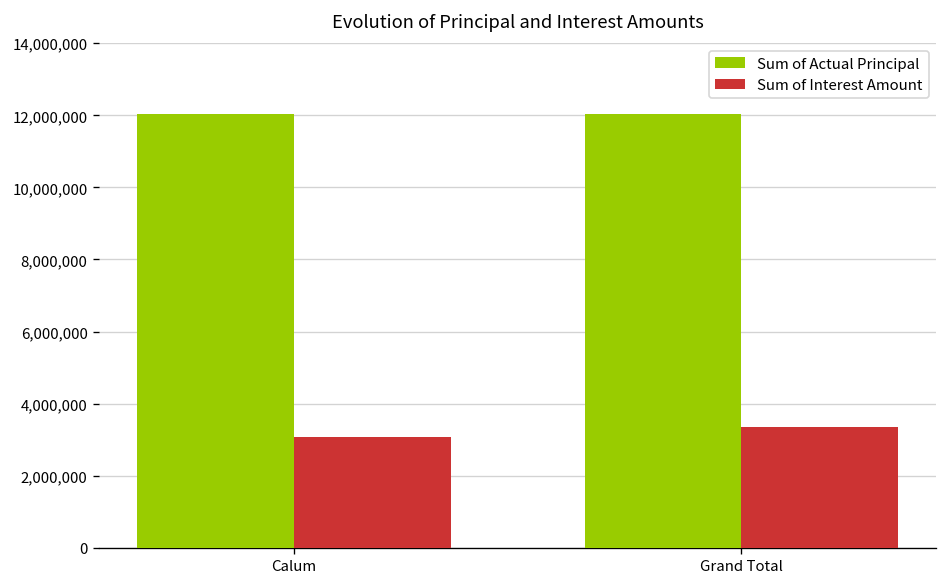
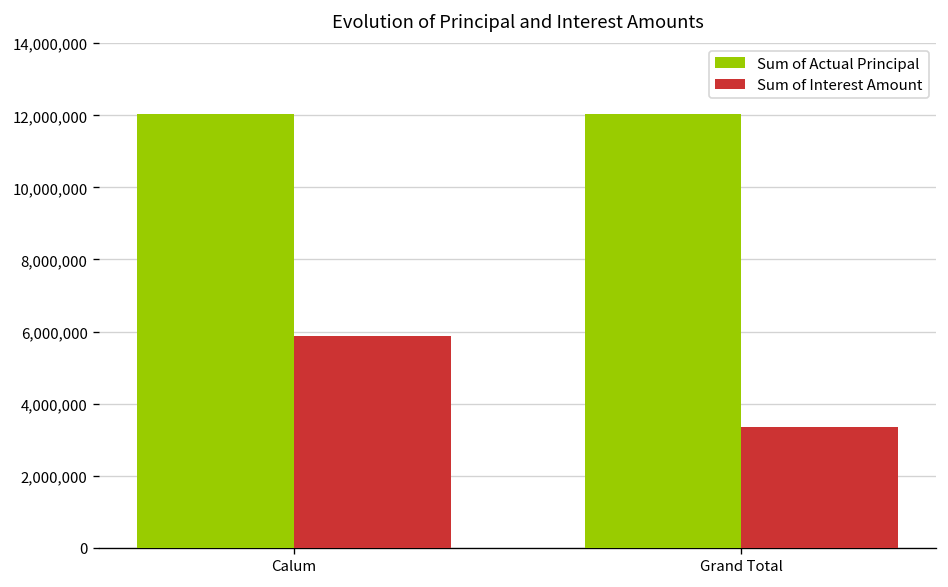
  {
    "Sum of Actual Principal": {
      "Calum": "12,000,000",
      "Grand Total": "12,000,000"
    },
    "Sum of Interest Amount": {
-     "Calum": "3,100,000",
+     "Calum": "5,900,000",
      "Grand Total": "3,400,000"
    }
  }
